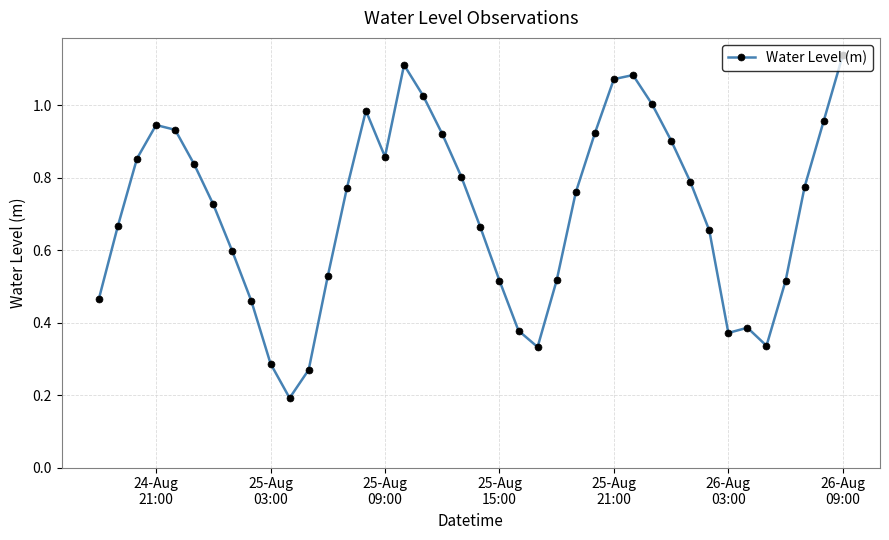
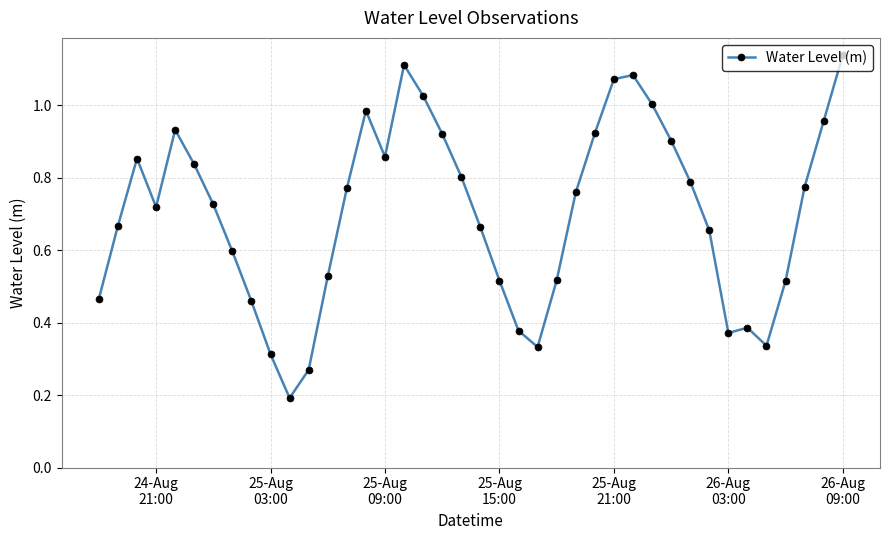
  {
-   "24-Aug 21:00": 0.95,
-   "25-Aug 03:00": 0.29,
+   "24-Aug 21:00": 0.72,
+   "25-Aug 03:00": 0.31,
    "25-Aug 09:00": 0.86,
    "25-Aug 15:00": 0.52,
    "25-Aug 21:00": 1.07,
    "26-Aug 03:00": 0.37
  }
